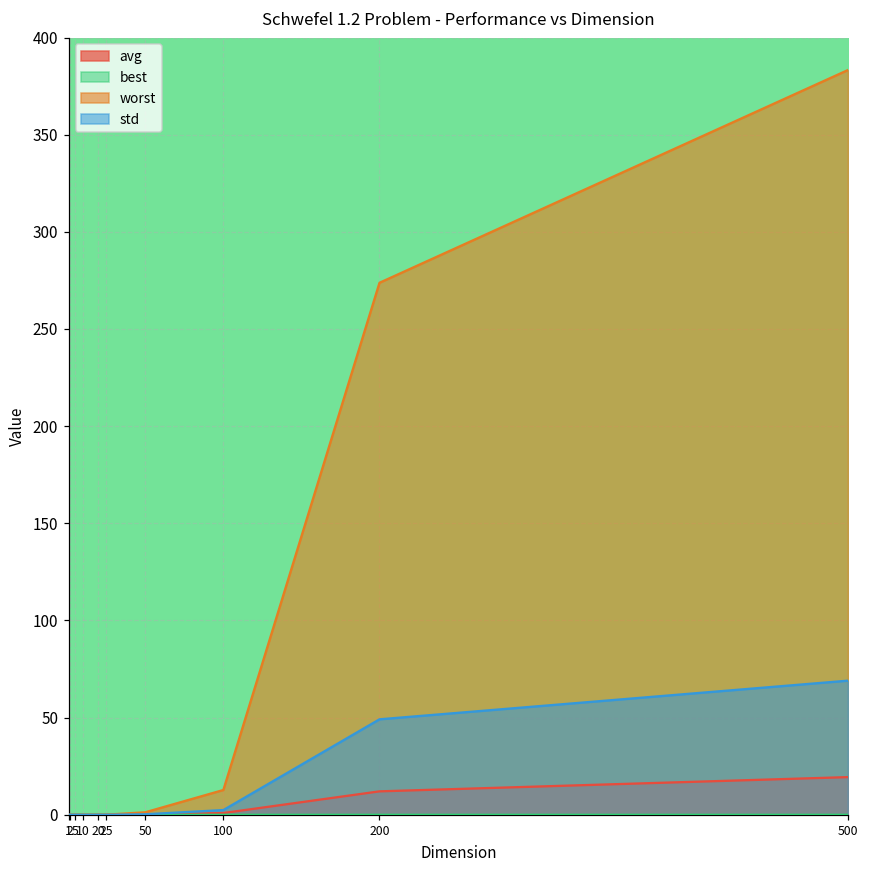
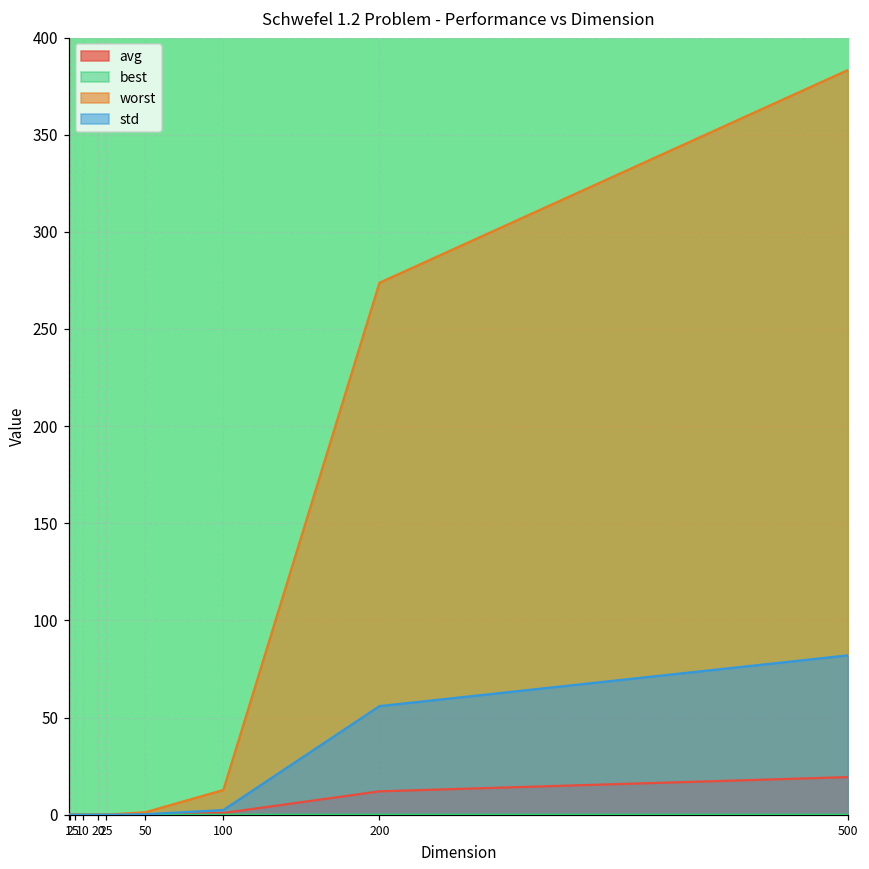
  {
    "best": {
      "200": 0,
      "500": 0
    },
    "std": {
      "100": 2,
-     "200": 49,
-     "500": 69
+     "200": 56,
+     "500": 82
    }
  }
